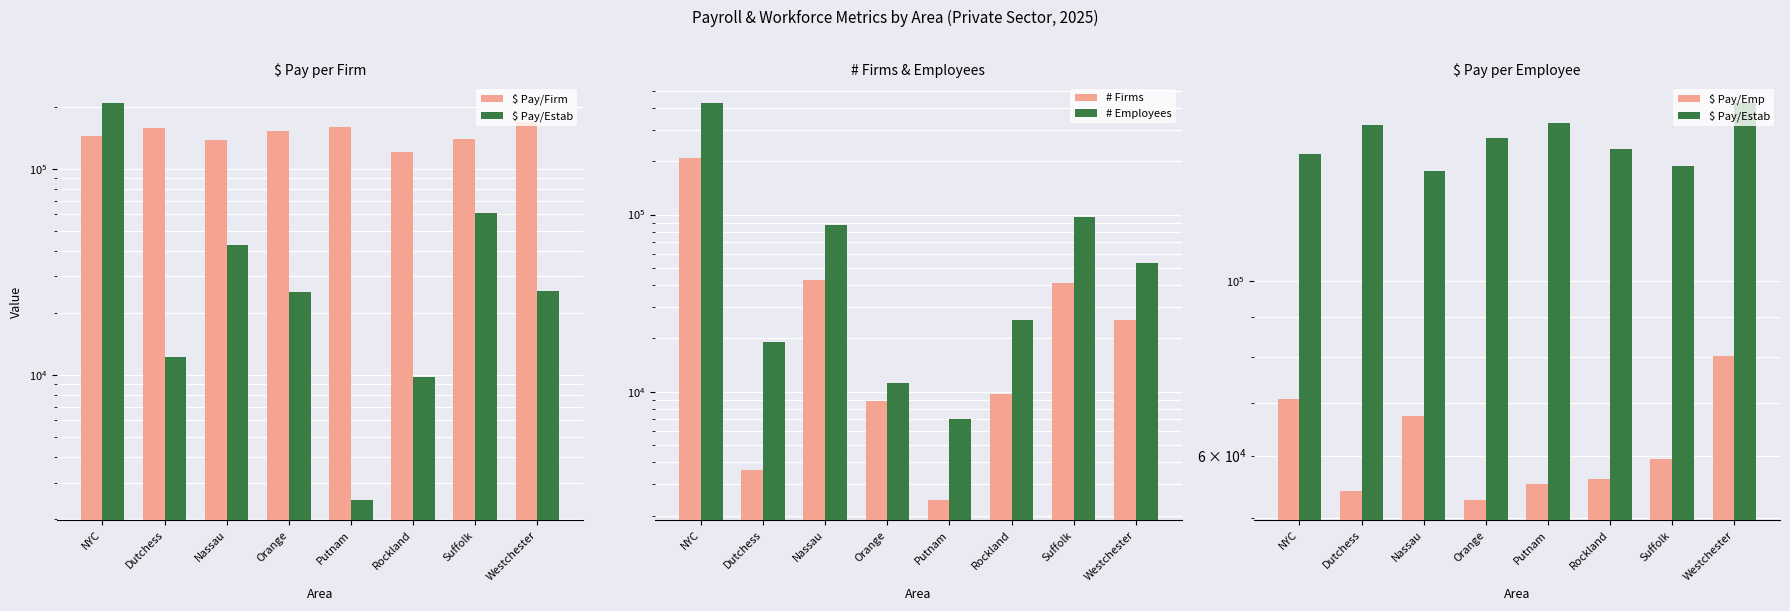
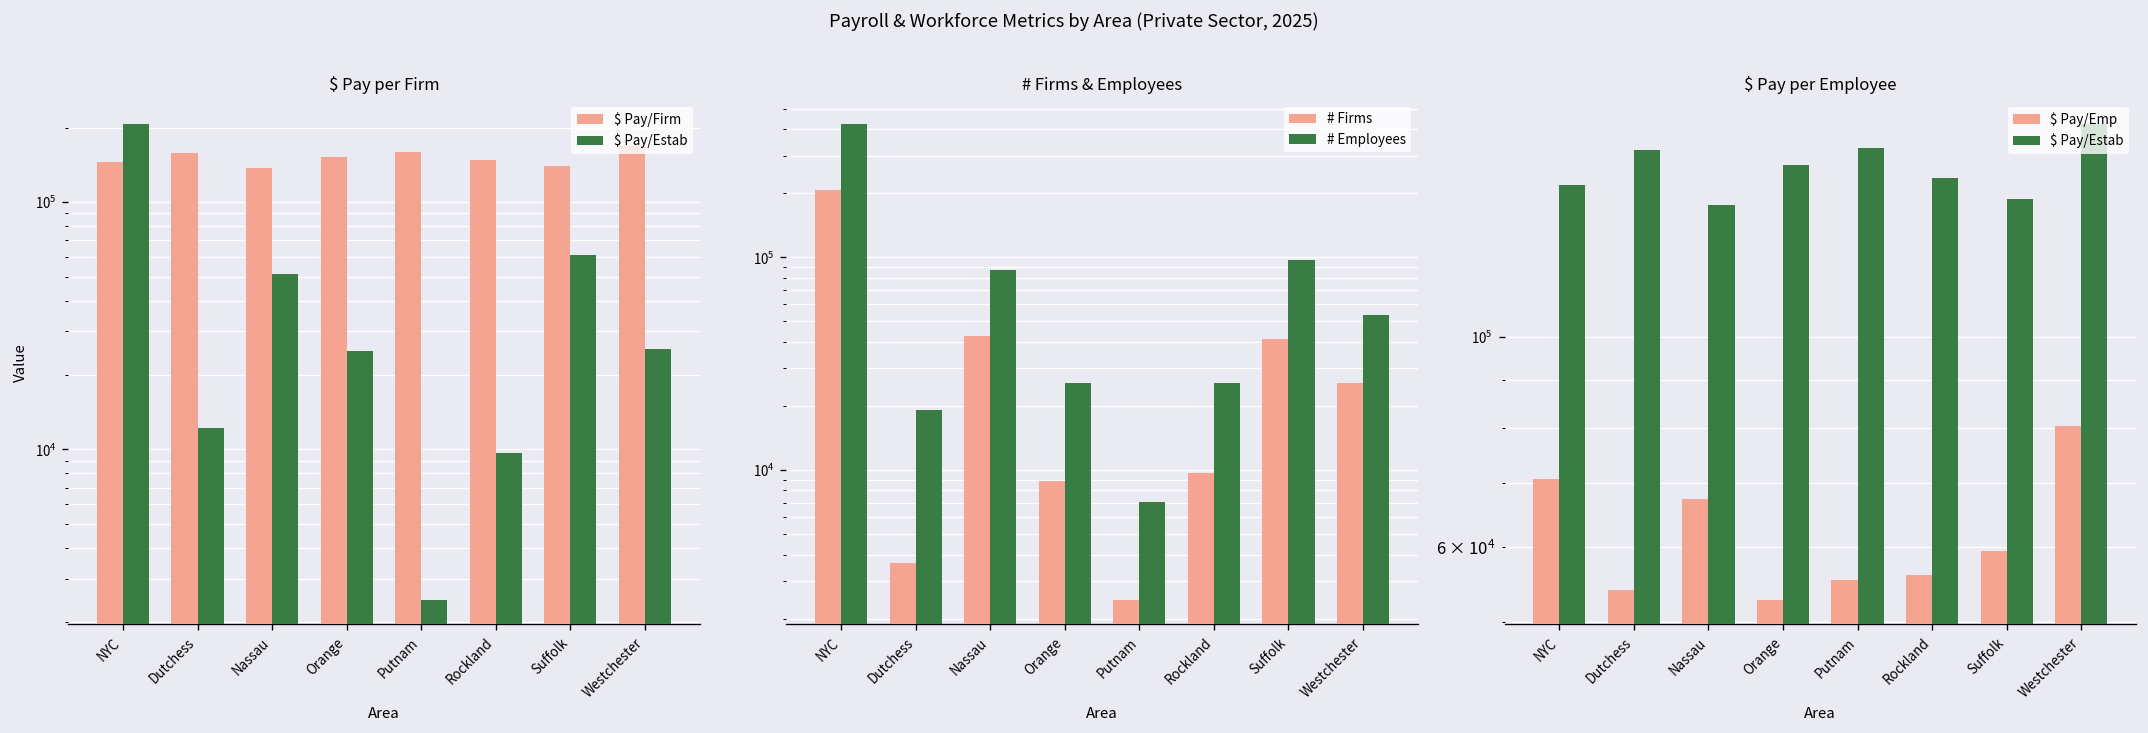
  {
    "$ Pay per Firm": {
      "$ Pay/Firm": {
        "NYC": 140000,
        "Dutchess": 160000,
        "Nassau": 140000,
        "Orange": 150000,
        "Putnam": 160000,
-       "Rockland": 120000,
+       "Rockland": 150000,
        "Suffolk": 140000
      },
      "$ Pay/Estab": {
        "NYC": 210000,
        "Dutchess": 12000,
-       "Nassau": 43000,
+       "Nassau": 51000,
        "Orange": 25000,
        "Putnam": 2500,
        "Rockland": 10000,
        "Suffolk": 61000,
        "Westchester": 26000
      }
    },
    "# Firms & Employees": {
      "# Firms": {
        "NYC": 210000,
        "Dutchess": 3600,
        "Nassau": 43000,
        "Orange": 9000,
        "Putnam": 2400,
        "Rockland": 10000,
        "Suffolk": 41000,
        "Westchester": 26000
      },
      "# Employees": {
        "NYC": 420000,
        "Dutchess": 19000,
        "Nassau": 90000,
-       "Orange": 11000,
+       "Orange": 26000,
        "Putnam": 7000,
        "Rockland": 25000,
        "Suffolk": 100000,
        "Westchester": 53000
      }
    }
  }
